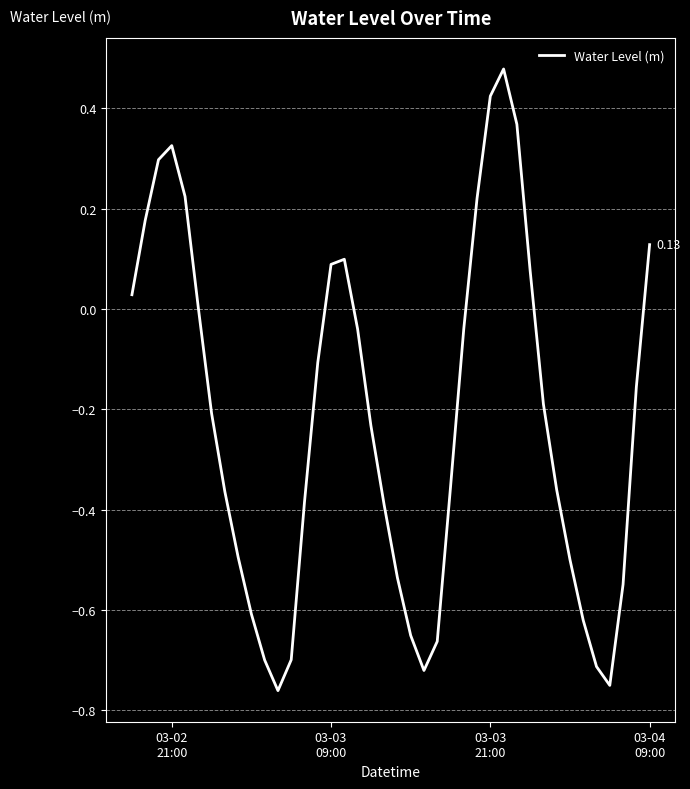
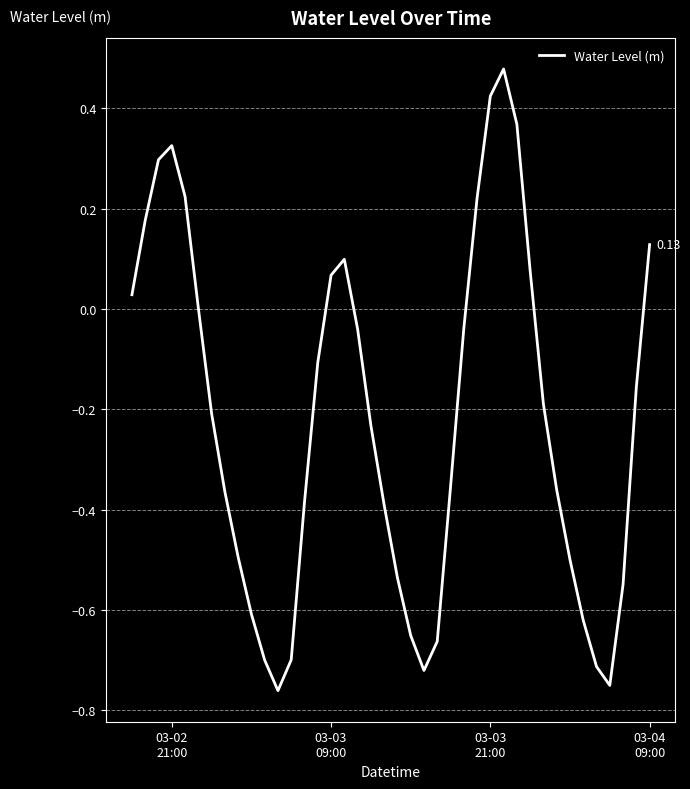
  {
    "03-02 21:00": 0.33,
-   "03-03 09:00": 0.09,
+   "03-03 09:00": 0.07,
    "03-03 21:00": 0.42
  }
